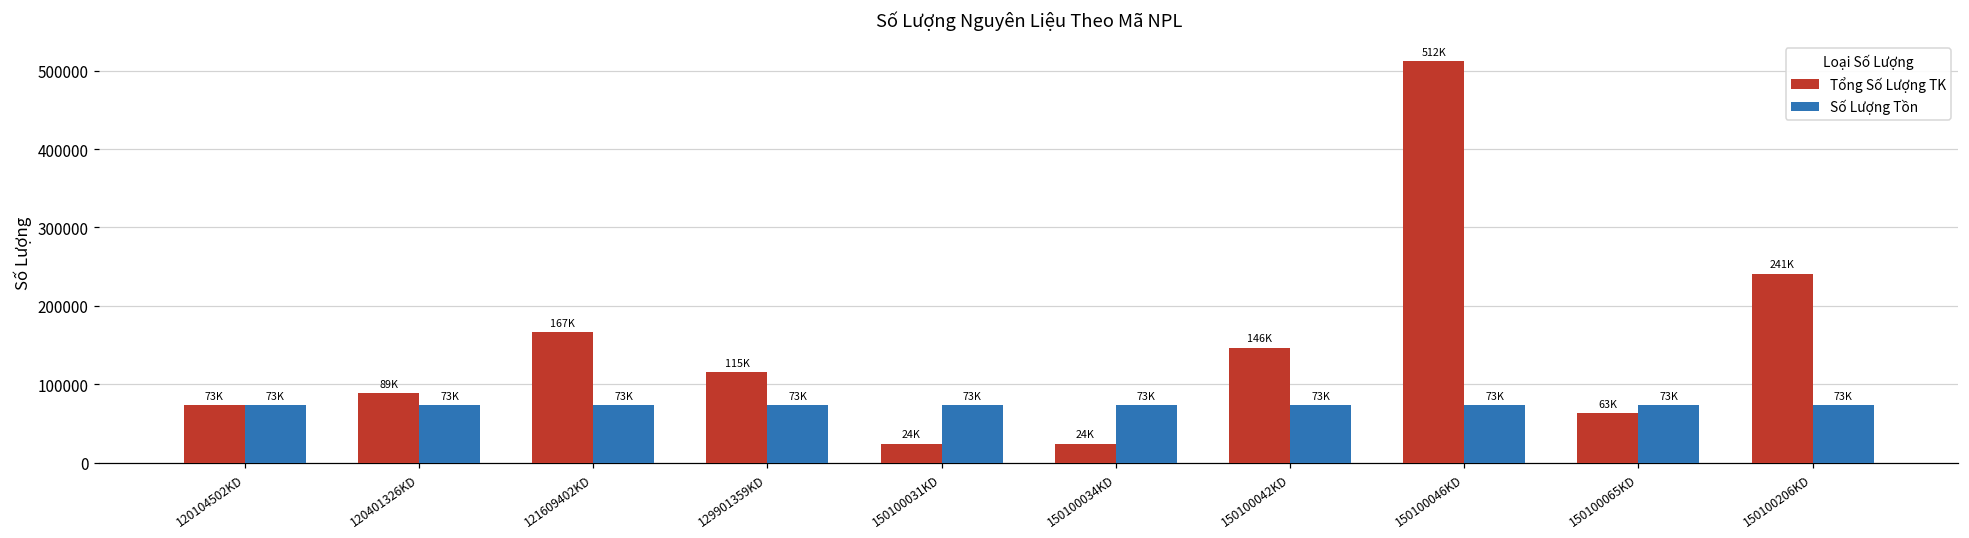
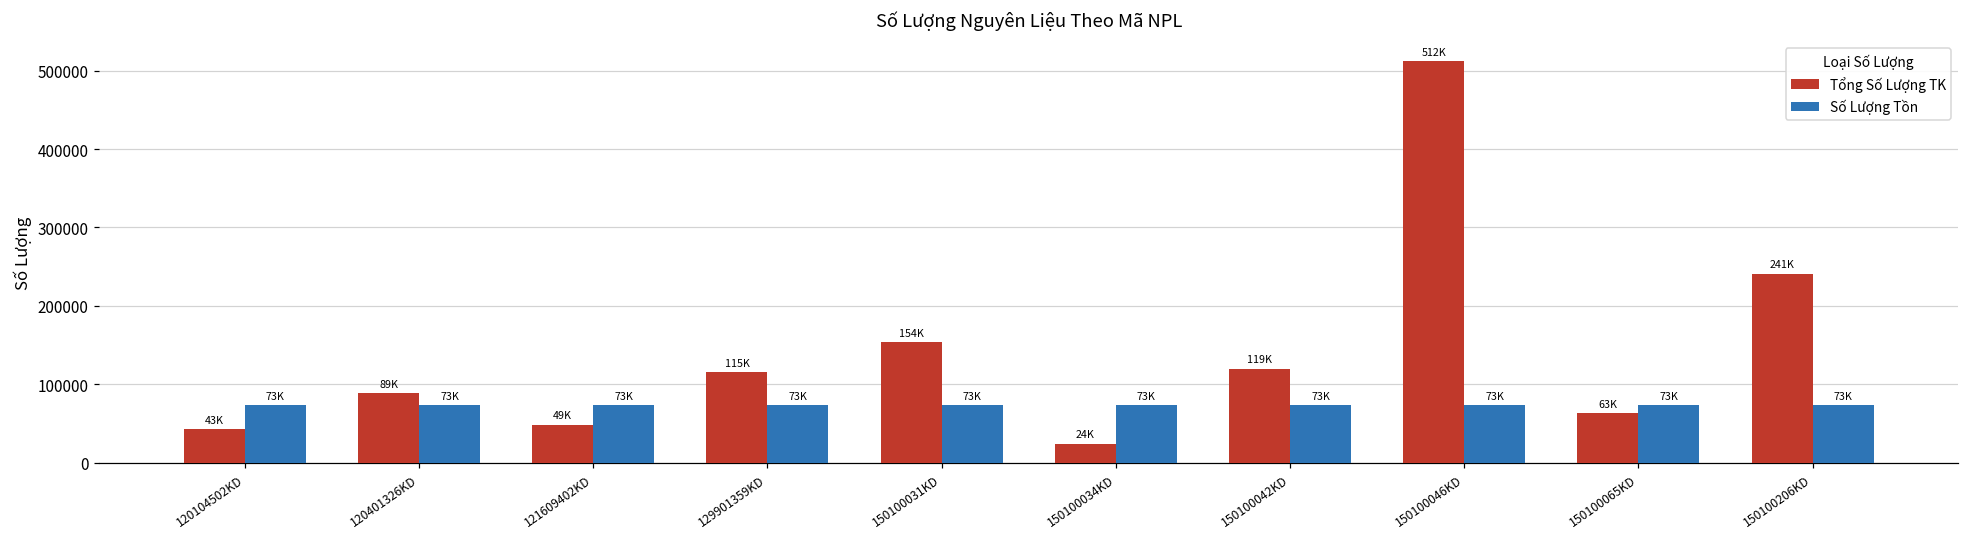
  {
    "Tổng Số Lượng TK": {
-     "120104502KD": "73K",
+     "120104502KD": "43K",
      "120401326KD": "89K",
-     "121609402KD": "167K",
+     "121609402KD": "49K",
      "129901359KD": "115K",
-     "150100031KD": "24K",
+     "150100031KD": "154K",
      "150100034KD": "24K",
-     "150100042KD": "146K",
+     "150100042KD": "119K",
      "150100046KD": "512K",
      "150100065KD": "63K",
      "150100206KD": "241K"
    },
    "Số Lượng Tồn": {
      "120104502KD": "73K",
      "120401326KD": "73K",
      "121609402KD": "73K",
      "129901359KD": "73K",
      "150100031KD": "73K",
      "150100034KD": "73K",
      "150100042KD": "73K",
      "150100046KD": "73K",
      "150100065KD": "73K",
      "150100206KD": "73K"
    }
  }
